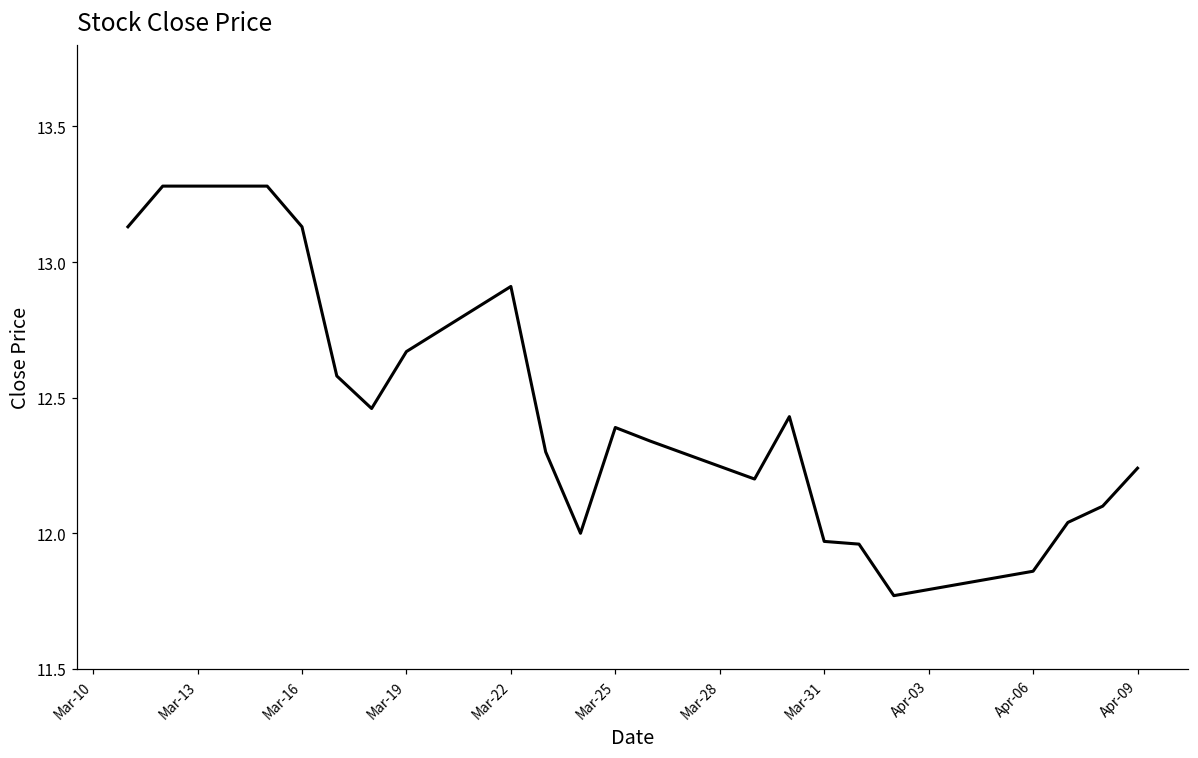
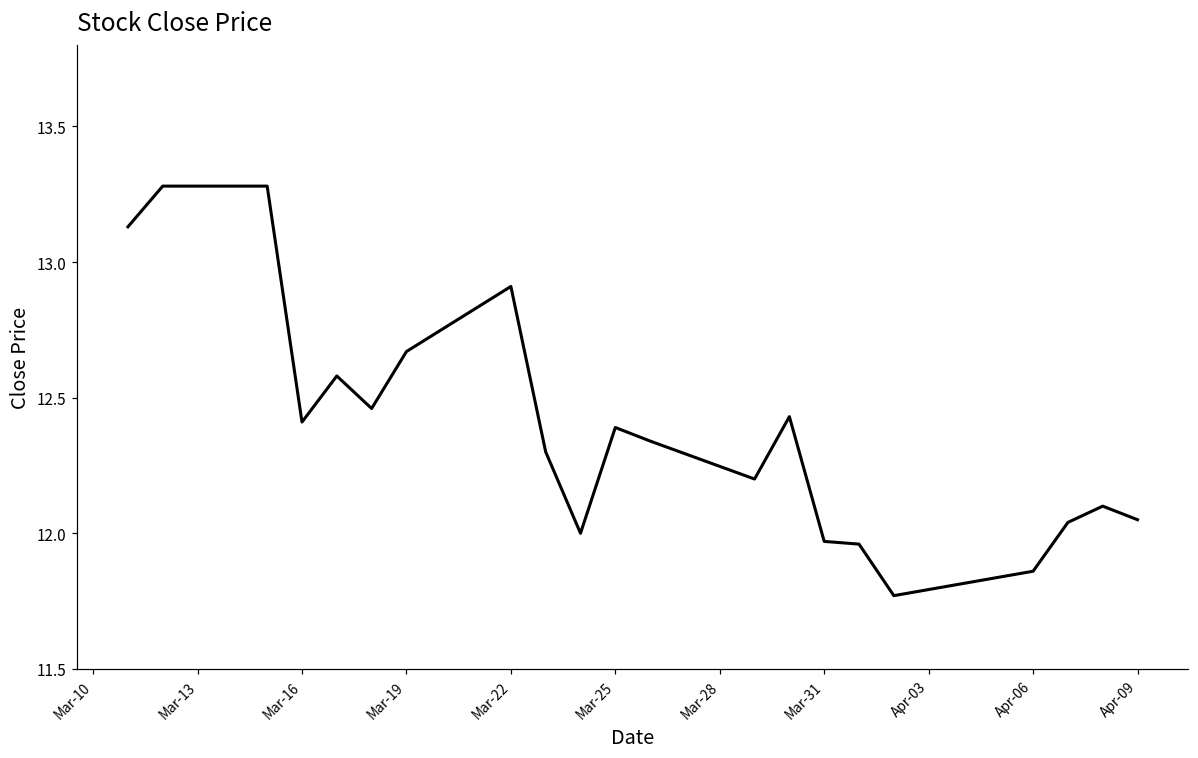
  {
-   "Mar-16": 13.13,
+   "Mar-16": 12.41,
    "Mar-19": 12.67,
    "Mar-22": 12.91,
    "Mar-25": 12.39,
    "Mar-31": 11.97,
    "Apr-06": 11.86,
-   "Apr-09": 12.24
+   "Apr-09": 12.05
  }
